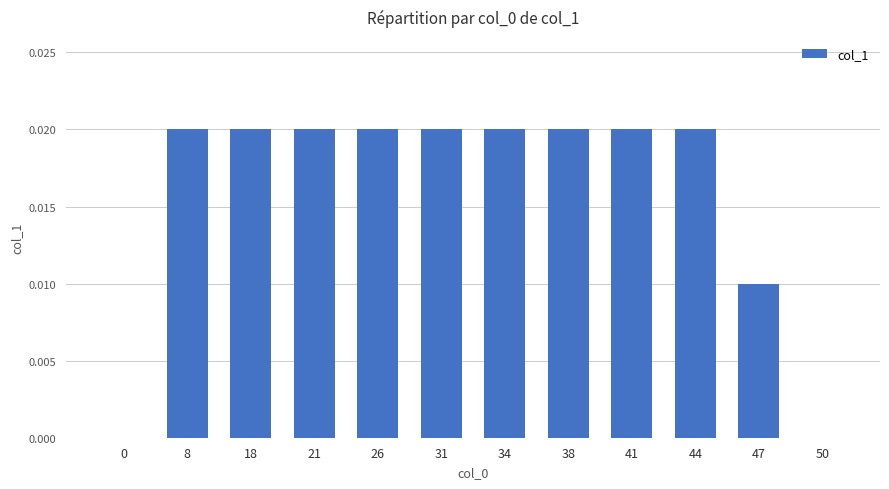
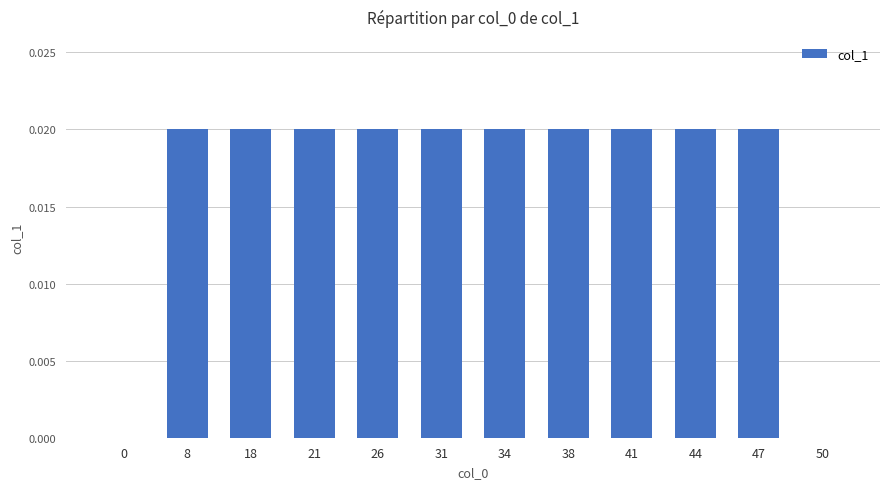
  {
    "0": 0.00,
    "8": 0.02,
    "18": 0.02,
    "21": 0.02,
    "26": 0.02,
    "31": 0.02,
    "34": 0.02,
    "38": 0.02,
    "41": 0.02,
    "44": 0.02,
-   "47": 0.01,
+   "47": 0.02,
    "50": 0.00
  }
